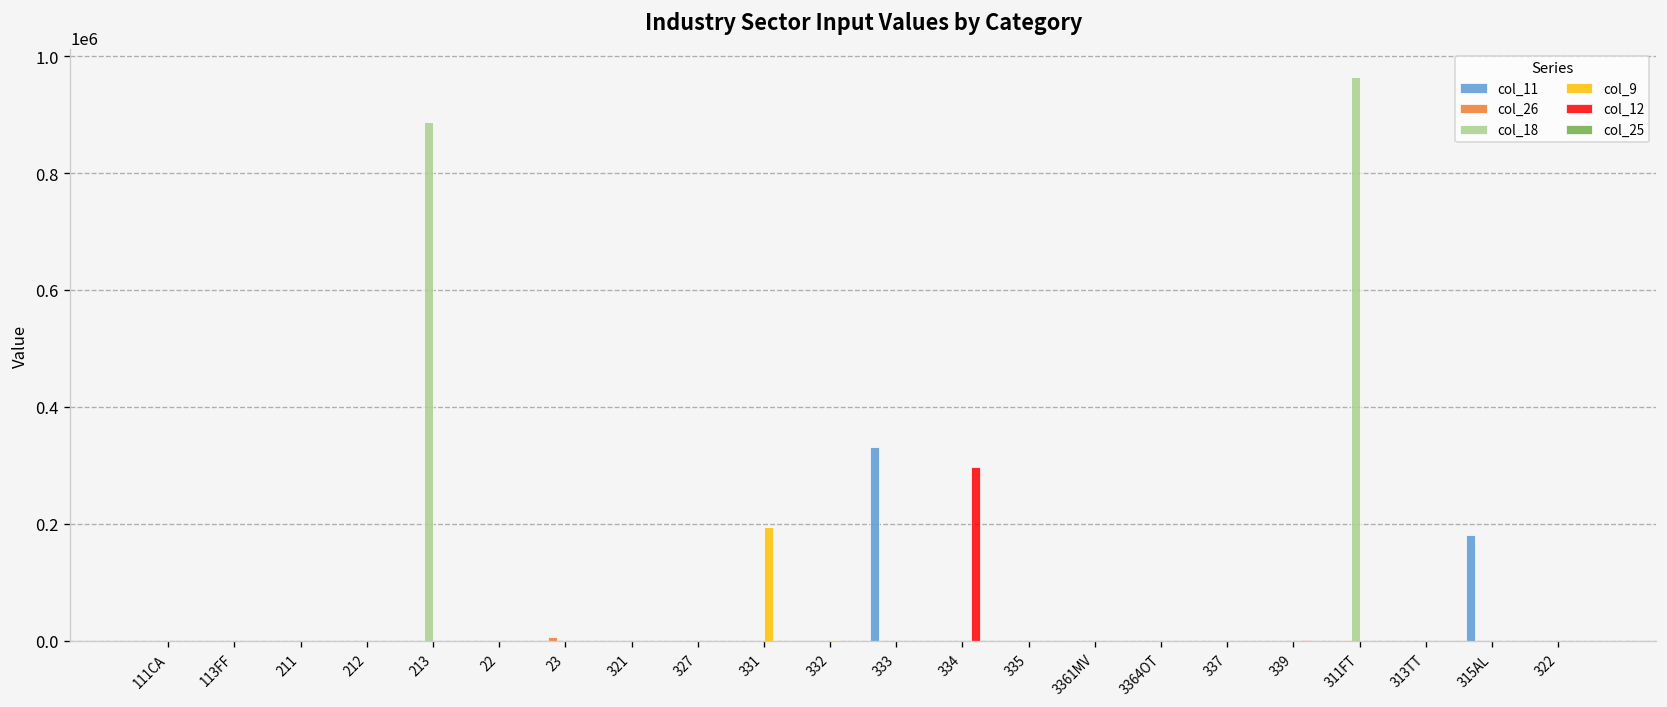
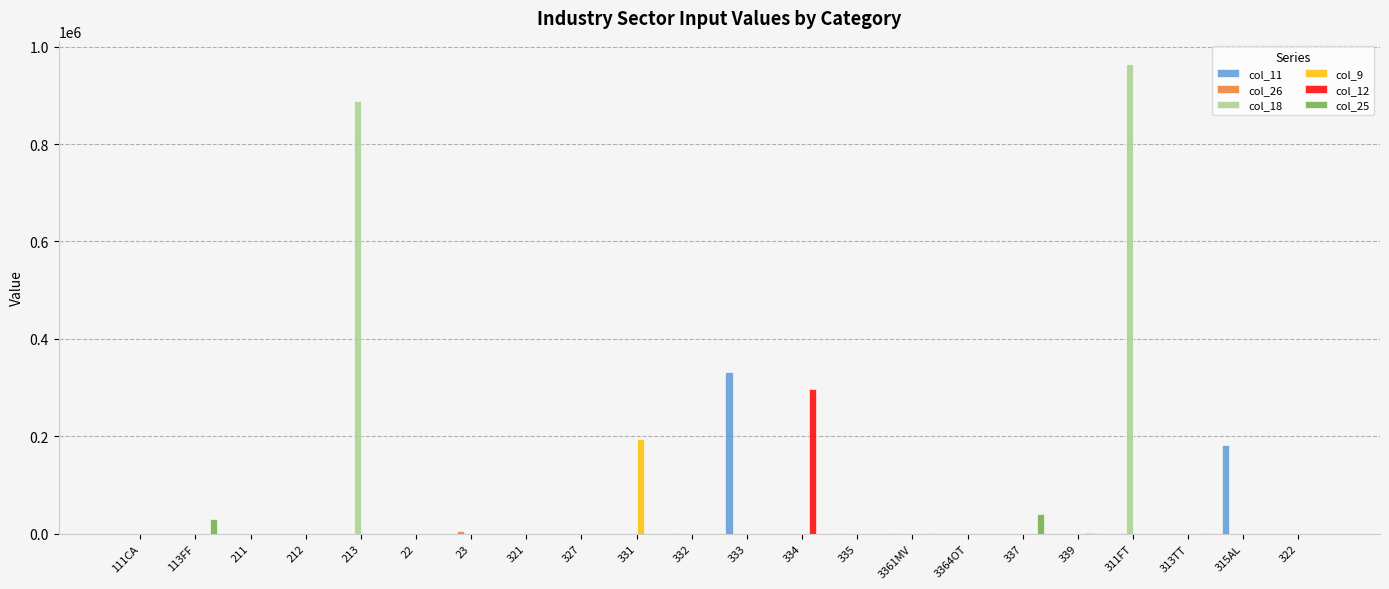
  {
    "col_11": {
      "111CA": 0,
      "113FF": 0,
      "211": 0,
      "212": 0,
      "213": 0,
      "22": 0,
      "23": 0,
      "333": 330000,
      "313TT": 0,
      "315AL": 180000,
      "322": 0
    },
    "col_26": {
      "111CA": 0,
      "211": 0,
      "212": 0,
      "213": 0,
      "22": 0,
      "23": 10000,
      "321": 0,
      "327": 0,
      "331": 0,
      "332": 0,
      "335": 0,
      "3364OT": 0,
      "337": 0,
      "313TT": 0,
      "315AL": 0,
      "322": 0
    },
    "col_18": {
      "111CA": 0,
      "113FF": 0,
      "211": 0,
      "212": 0,
      "213": 890000,
      "22": 0,
      "23": 0,
      "321": 0,
      "327": 0,
      "331": 0,
      "332": 0,
      "333": 0,
      "334": 0,
      "335": 0,
      "3361MV": 0,
      "3364OT": 0,
      "337": 0,
      "311FT": 960000,
      "313TT": 0,
      "322": 0
    },
    "col_9": {
      "111CA": 0,
      "113FF": 0,
      "211": 0,
      "212": 0,
      "213": 0,
      "22": 0,
      "23": 0,
      "321": 0,
      "331": 190000,
      "334": 0,
      "3361MV": 0,
      "3364OT": 0,
      "337": 0,
      "339": 0,
      "311FT": 0,
      "315AL": 0
    },
    "col_12": {
      "111CA": 0,
      "113FF": 0,
      "211": 0,
      "212": 0,
      "213": 0,
      "22": 0,
      "23": 0,
      "321": 0,
      "334": 300000,
      "337": 0,
      "311FT": 0,
      "315AL": 0
    },
    "col_25": {
      "111CA": 0,
-     "113FF": 0,
+     "113FF": 30000,
      "211": 0,
      "212": 0,
      "213": 0,
      "22": 0,
-     "337": 0,
+     "337": 40000,
      "311FT": 0
    }
  }
